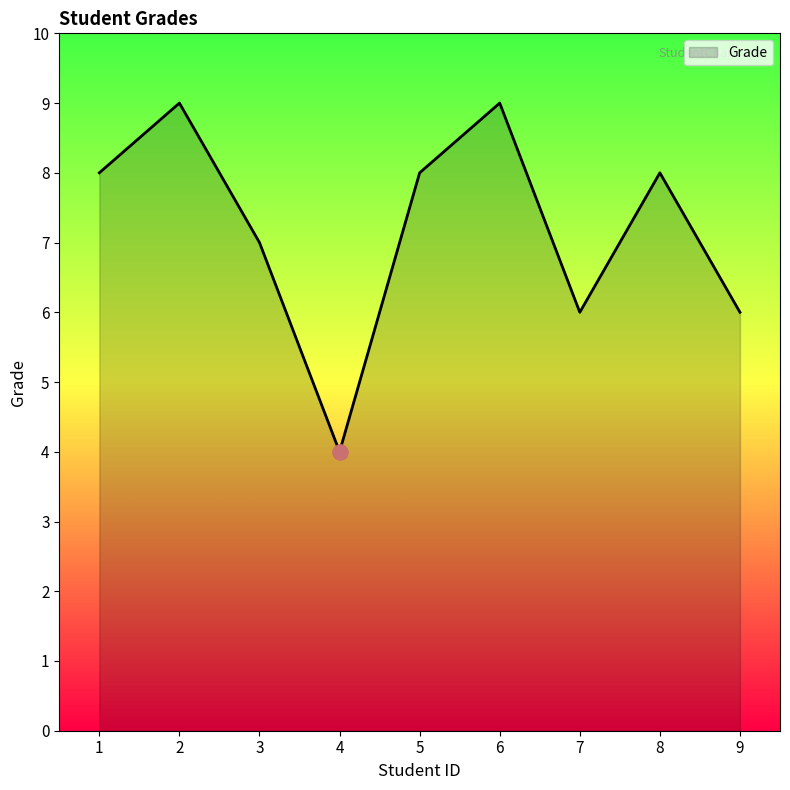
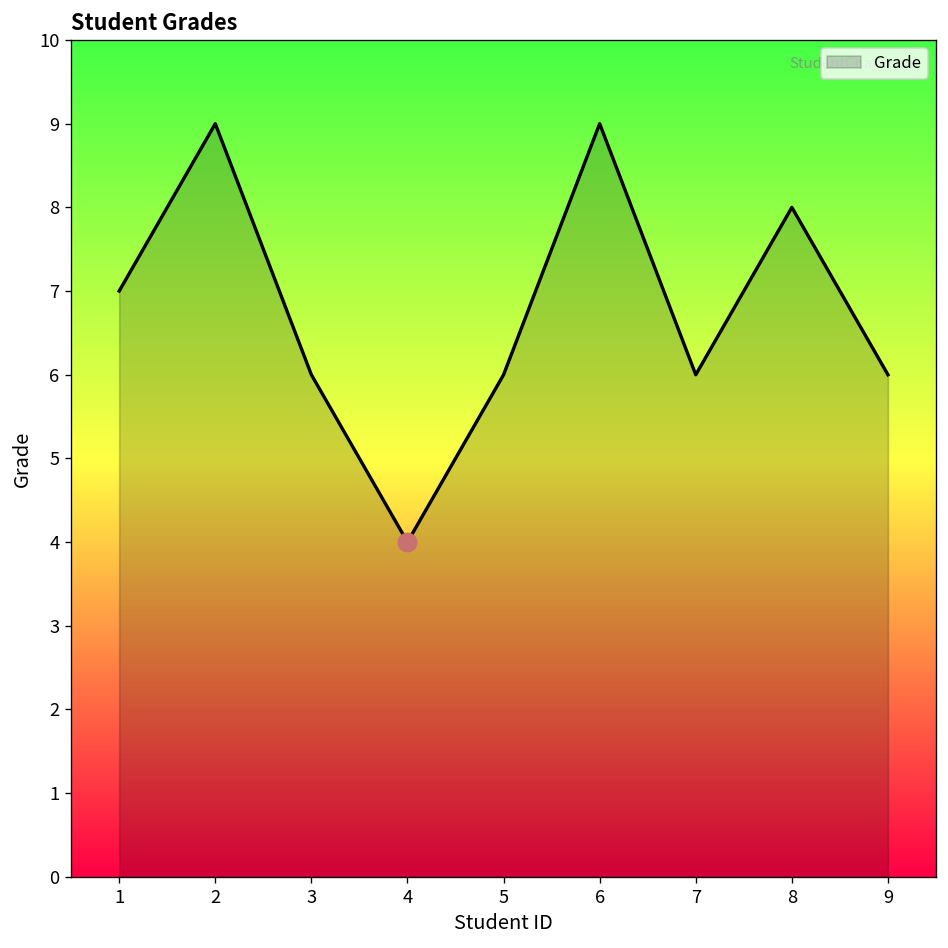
  {
    "Grade": {
-     "1": 8,
+     "1": 7,
      "2": 9,
-     "3": 7,
-     "5": 8,
+     "3": 6,
+     "5": 6,
      "6": 9,
      "7": 6,
      "8": 8,
      "9": 6
    }
  }
